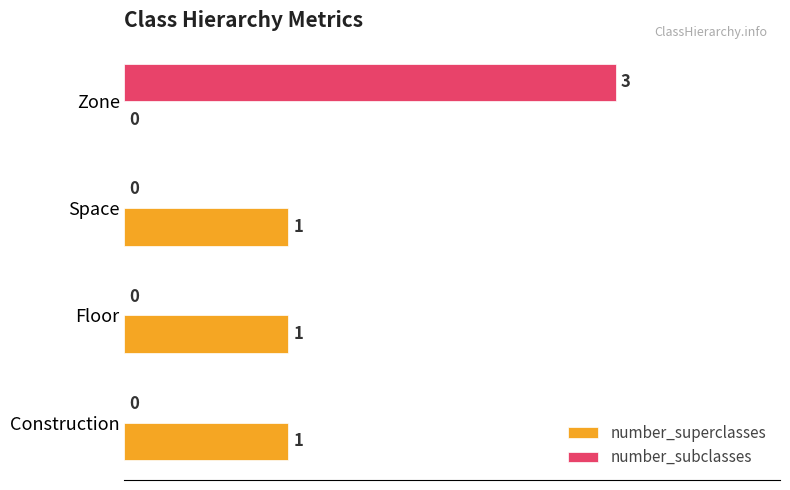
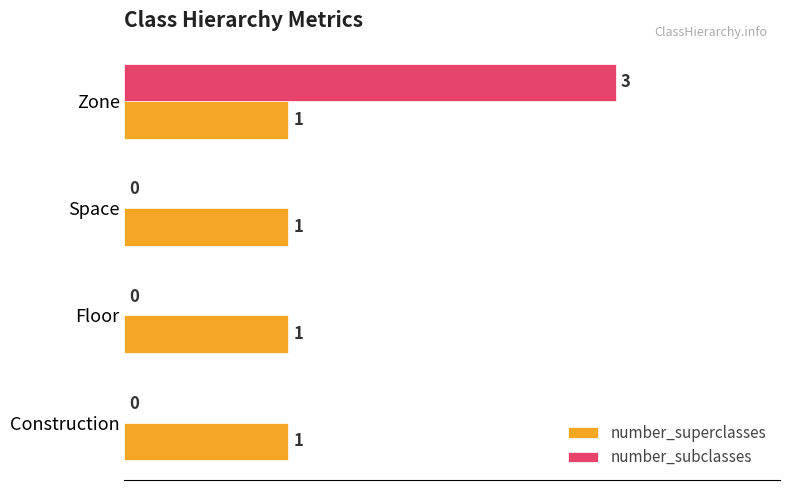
  {
    "number_superclasses": {
-     "Zone": 0,
+     "Zone": 1,
      "Space": 1,
      "Floor": 1,
      "Construction": 1
    },
    "number_subclasses": {
      "Zone": 3,
      "Space": 0,
      "Floor": 0,
      "Construction": 0
    }
  }
